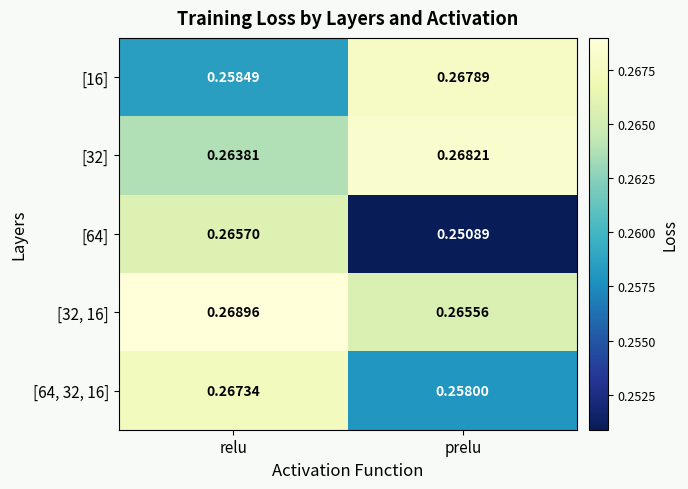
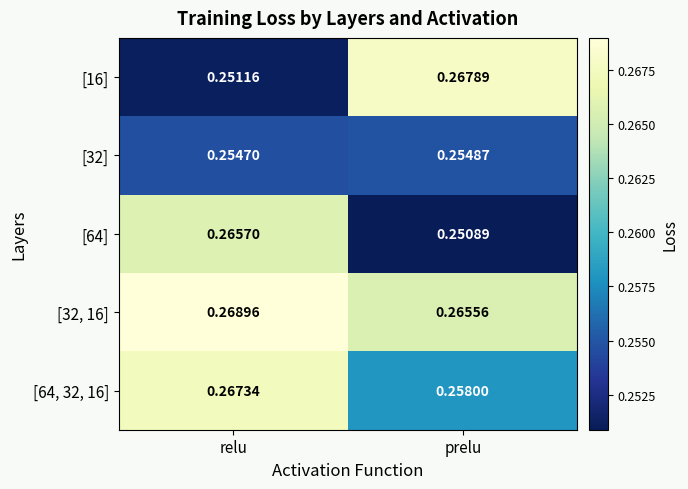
  {
    "[16]": {
-     "relu": 0.25849,
+     "relu": 0.25116,
      "prelu": 0.26789
    },
    "[32]": {
-     "relu": 0.26381,
-     "prelu": 0.26821
+     "relu": 0.25470,
+     "prelu": 0.25487
    },
    "[64]": {
      "relu": 0.26570,
      "prelu": 0.25089
    },
    "[32, 16]": {
      "relu": 0.26896,
      "prelu": 0.26556
    },
    "[64, 32, 16]": {
      "relu": 0.26734,
      "prelu": 0.25800
    }
  }
